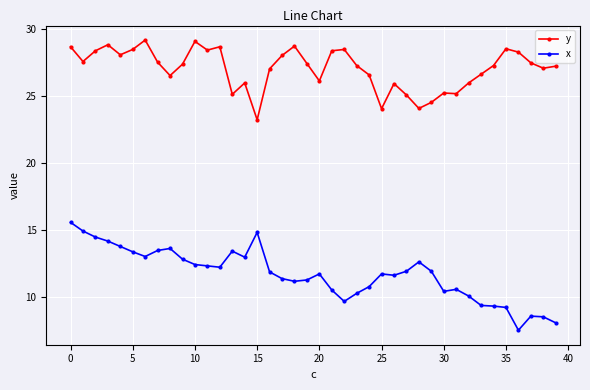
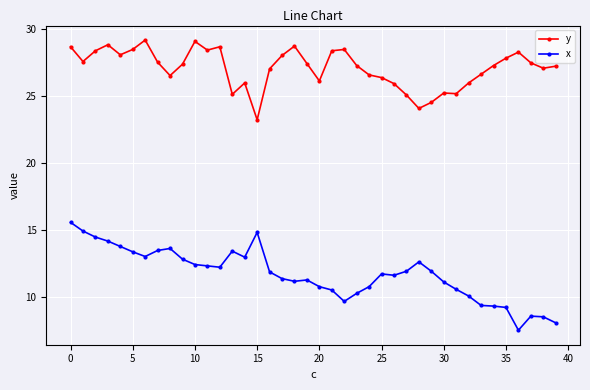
  {
    "y": {
      "0": 28.7,
      "5": 28.5,
      "10": 29.1,
      "15": 23.2,
      "20": 26.1,
-     "25": 24.0,
+     "25": 26.4,
      "30": 25.2,
-     "35": 28.5
+     "35": 27.8
    },
    "x": {
      "0": 15.6,
      "5": 13.4,
      "10": 12.4,
      "15": 14.8,
-     "20": 11.7,
+     "20": 10.8,
      "25": 11.7,
-     "30": 10.4,
+     "30": 11.1,
      "35": 9.2
    }
  }
